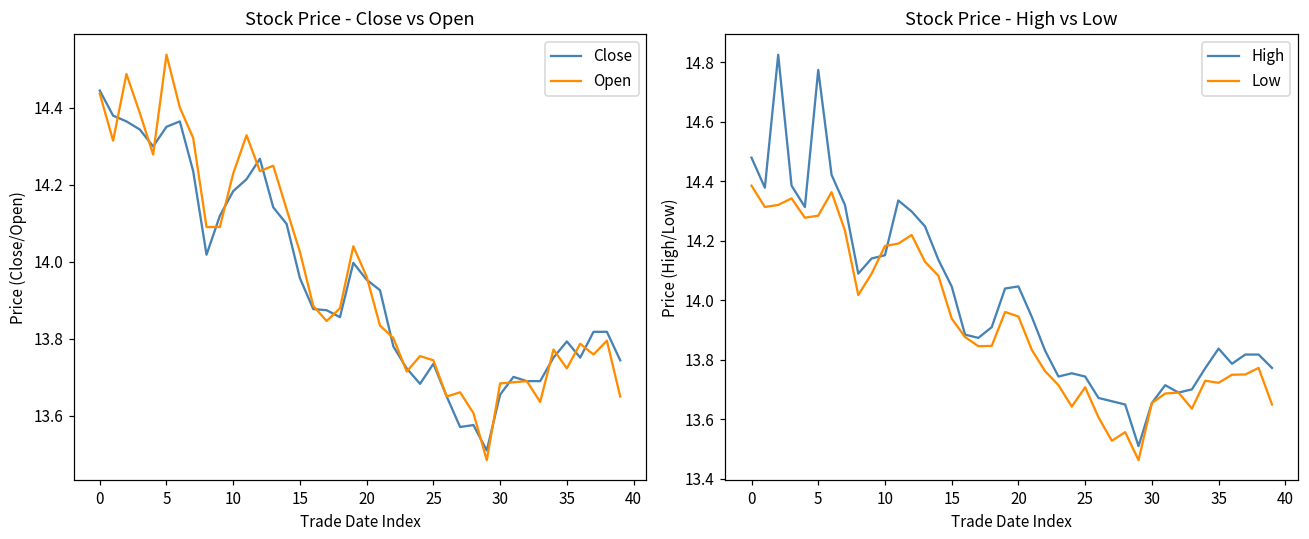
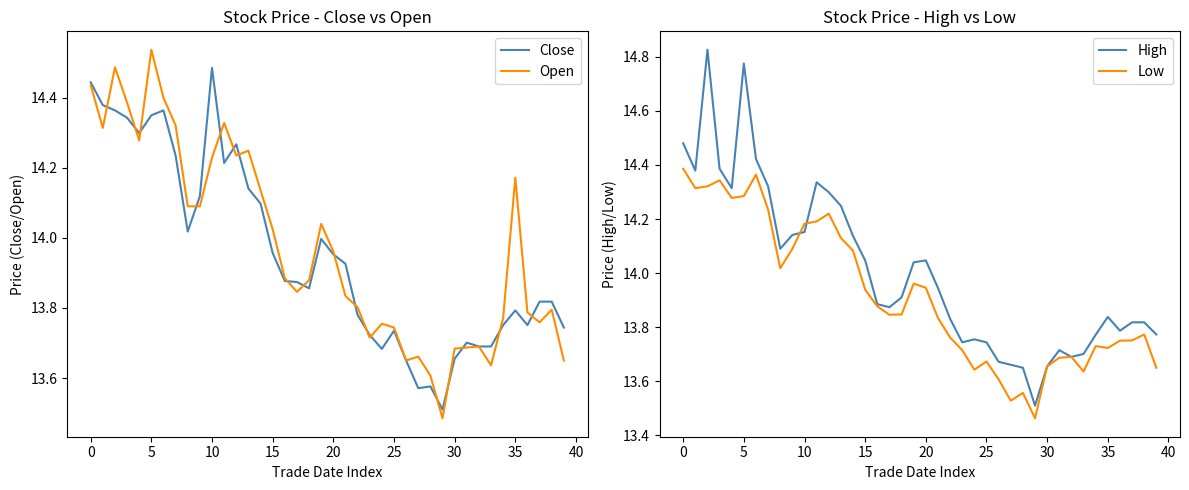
  {
    "Stock Price - Close vs Open": {
      "Close": {
        "0": 14.44,
        "5": 14.35,
-       "10": 14.18,
+       "10": 14.49,
        "15": 13.96,
        "20": 13.95,
        "25": 13.74,
        "30": 13.66,
        "35": 13.79
      },
      "Open": {
        "0": 14.44,
        "5": 14.54,
        "10": 14.23,
        "15": 14.03,
        "20": 13.96,
        "25": 13.74,
        "30": 13.68,
-       "35": 13.72
+       "35": 14.17
      }
    },
    "Stock Price - High vs Low": {
      "High": {
        "0": 14.48,
        "5": 14.78,
        "10": 14.15,
        "15": 14.05,
        "20": 14.05,
        "25": 13.74,
        "35": 13.84
      },
      "Low": {
        "0": 14.39,
        "5": 14.29,
        "10": 14.18,
        "15": 13.94,
        "20": 13.95,
-       "25": 13.71,
+       "25": 13.67,
        "35": 13.72
      }
    }
  }
